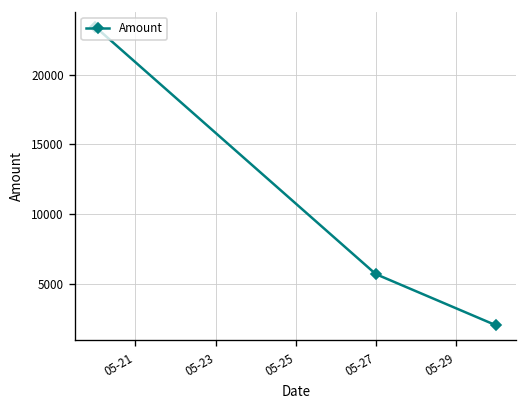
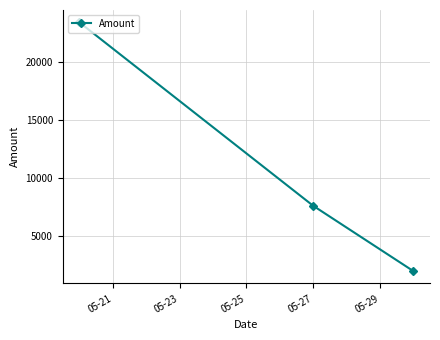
  {
-   "05-27": 5700
+   "05-27": 7600
  }
